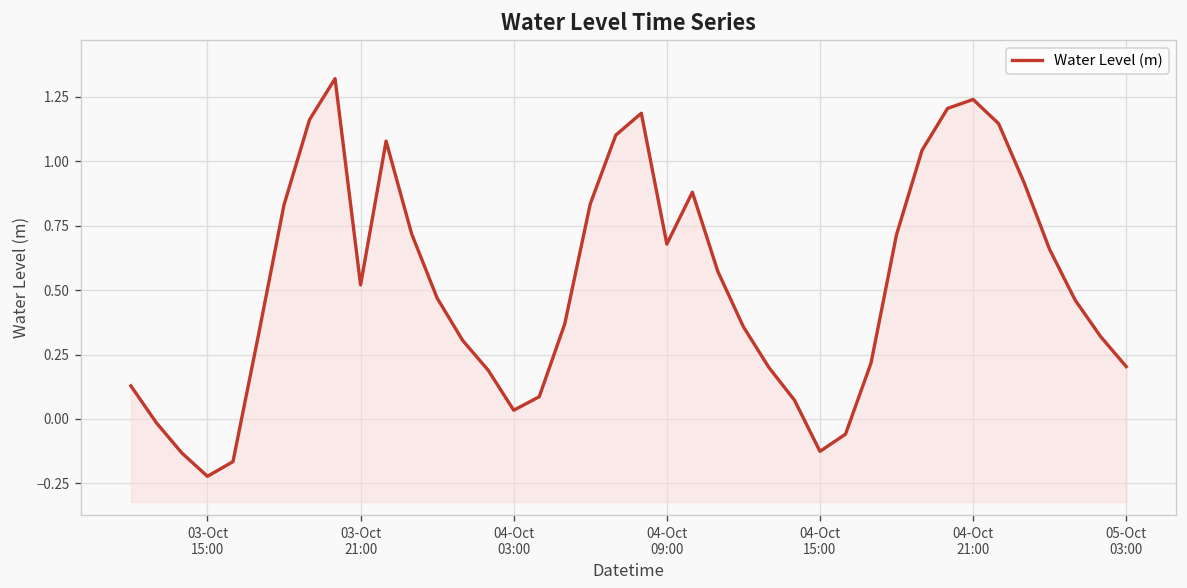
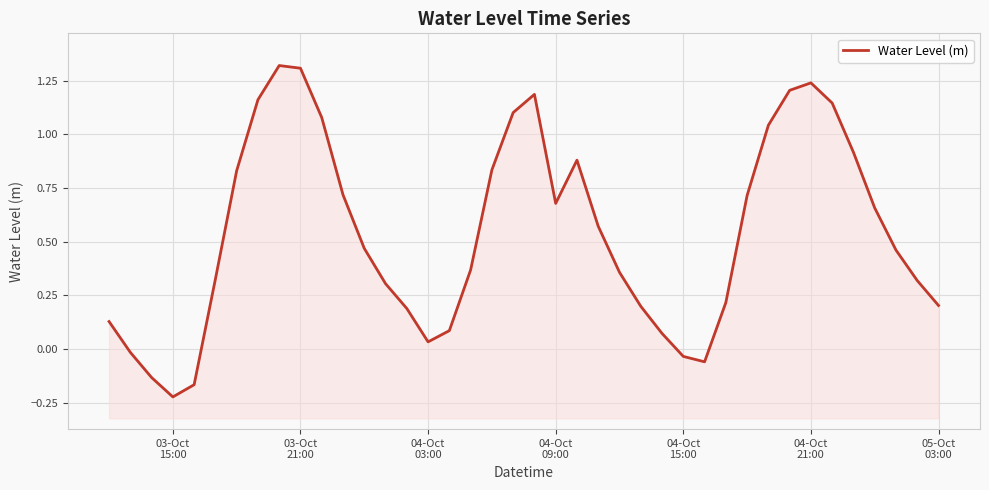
  {
    "03-Oct 15:00": -0.22,
-   "03-Oct 21:00": 0.52,
+   "03-Oct 21:00": 1.31,
    "04-Oct 03:00": 0.03,
    "04-Oct 09:00": 0.68,
-   "04-Oct 15:00": -0.13,
+   "04-Oct 15:00": -0.03,
    "04-Oct 21:00": 1.24,
    "05-Oct 03:00": 0.20
  }
